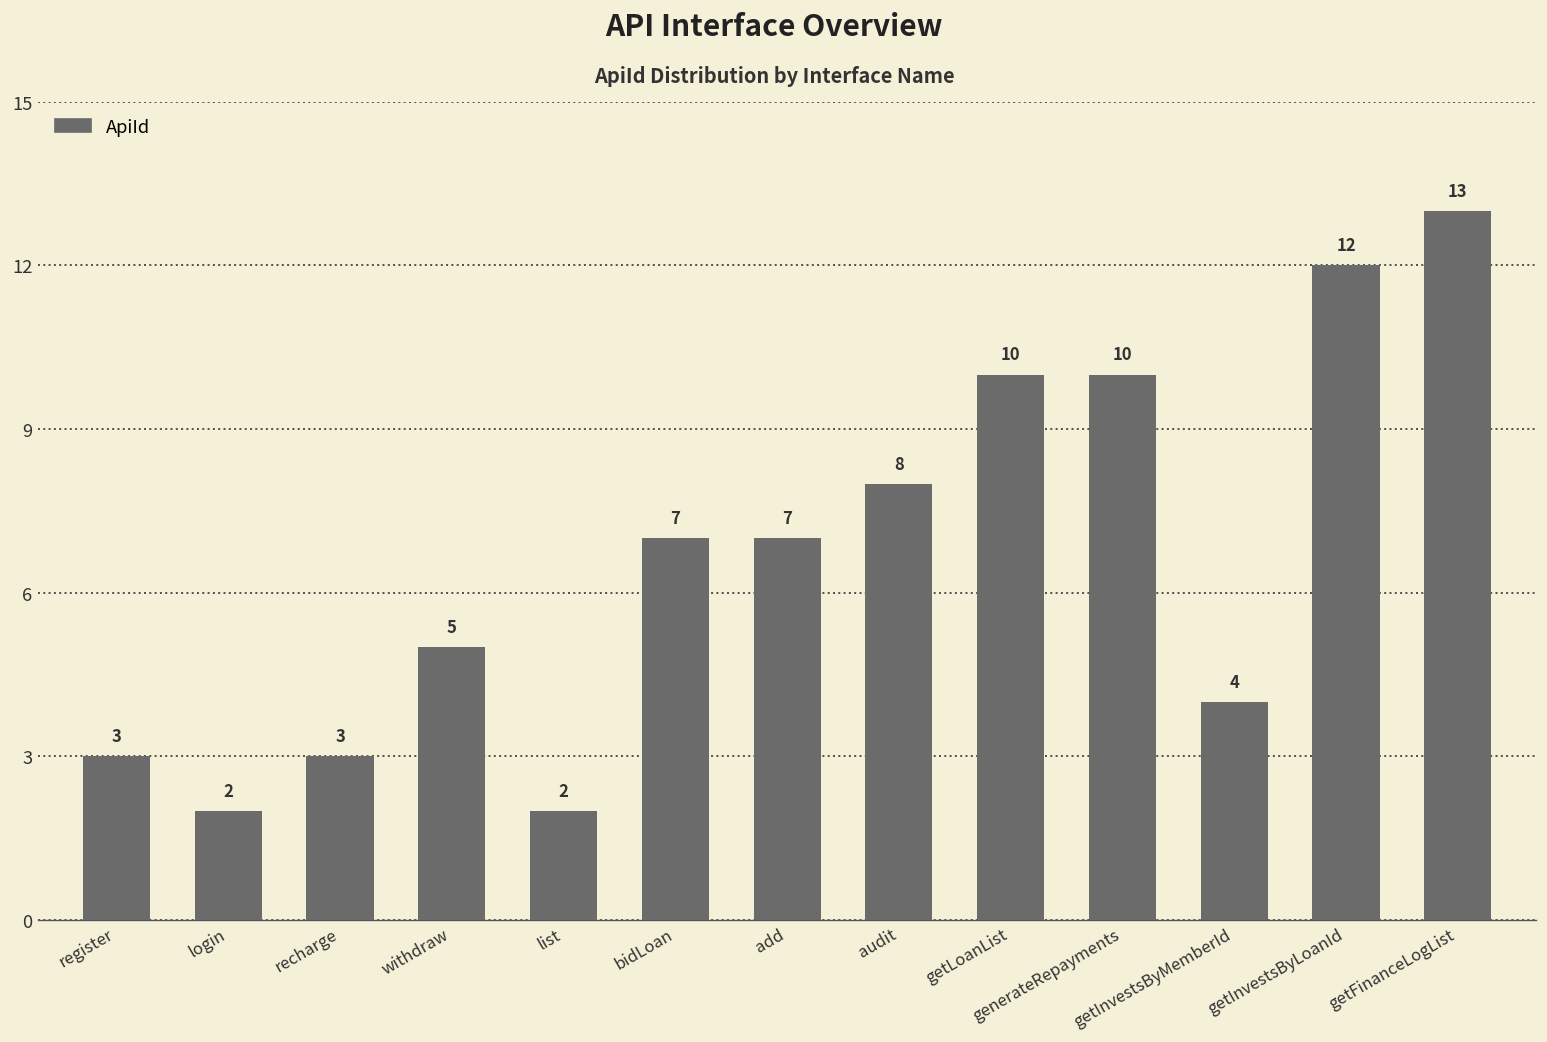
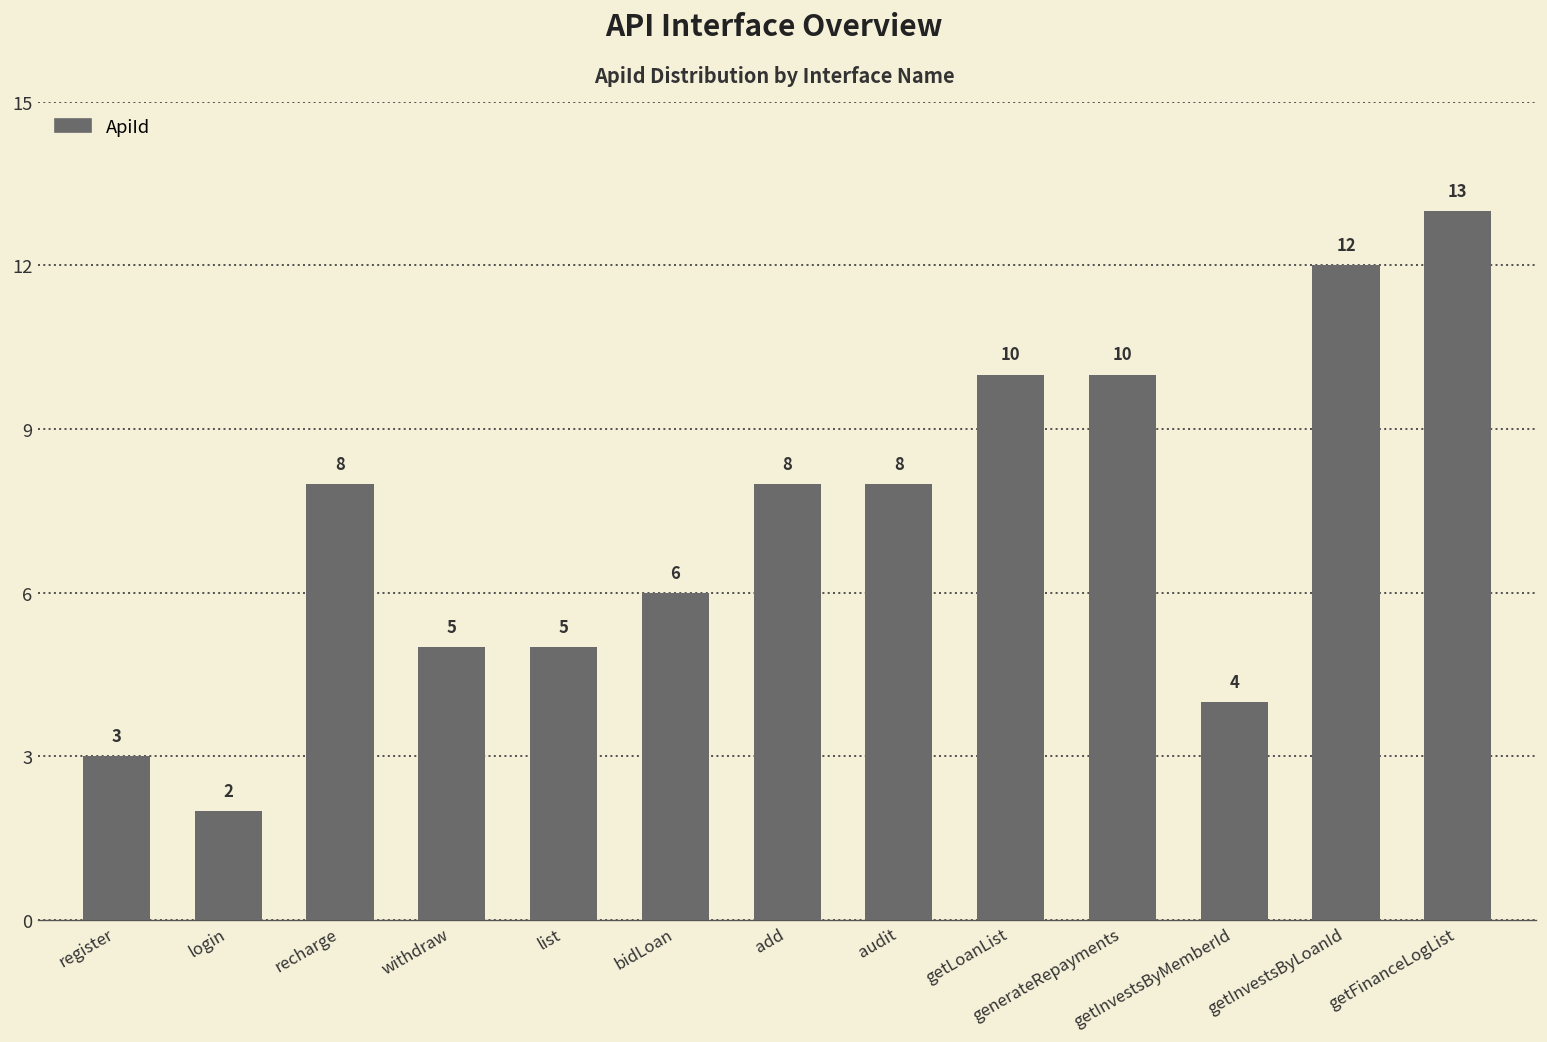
  {
    "register": 3,
    "login": 2,
-   "recharge": 3,
+   "recharge": 8,
    "withdraw": 5,
-   "list": 2,
-   "bidLoan": 7,
-   "add": 7,
+   "list": 5,
+   "bidLoan": 6,
+   "add": 8,
    "audit": 8,
    "getLoanList": 10,
    "generateRepayments": 10,
    "getInvestsByMemberId": 4,
    "getInvestsByLoanId": 12,
    "getFinanceLogList": 13
  }
